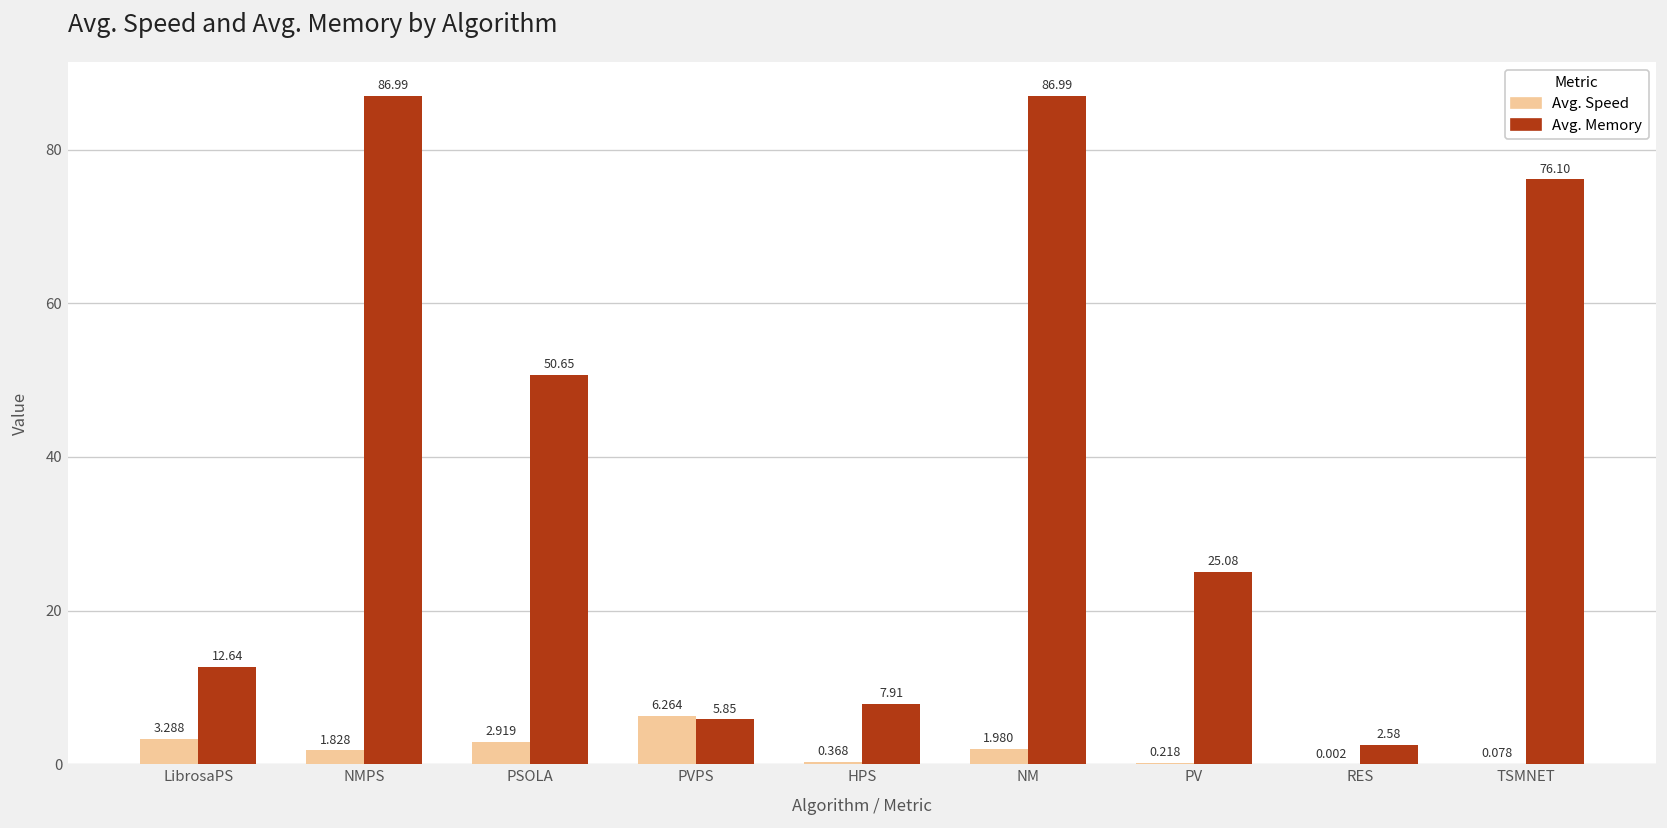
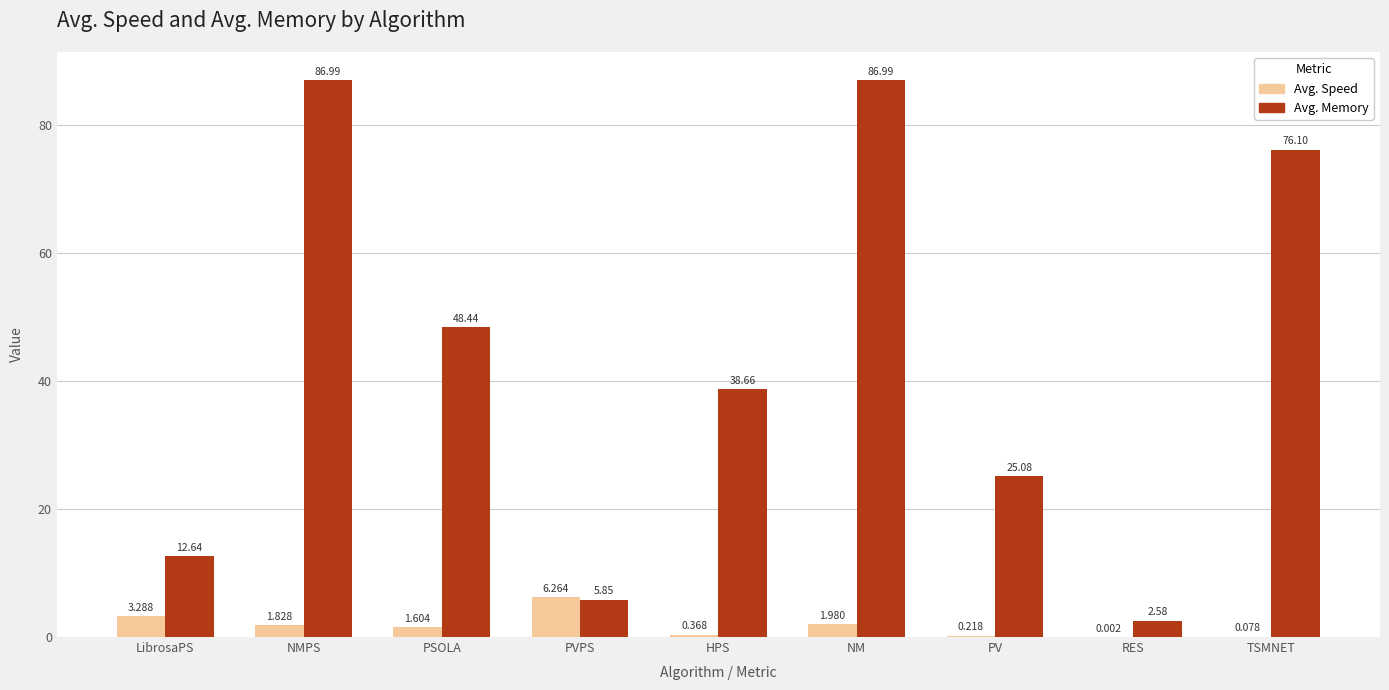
  {
    "Avg. Speed": {
      "LibrosaPS": 3.288,
      "NMPS": 1.828,
-     "PSOLA": 2.919,
+     "PSOLA": 1.604,
      "PVPS": 6.264,
      "HPS": 0.368,
      "NM": 1.980,
      "PV": 0.218,
      "RES": 0.002,
      "TSMNET": 0.078
    },
    "Avg. Memory": {
      "LibrosaPS": 12.64,
      "NMPS": 86.99,
-     "PSOLA": 50.65,
+     "PSOLA": 48.44,
      "PVPS": 5.85,
-     "HPS": 7.91,
+     "HPS": 38.66,
      "NM": 86.99,
      "PV": 25.08,
      "RES": 2.58,
      "TSMNET": 76.10
    }
  }
